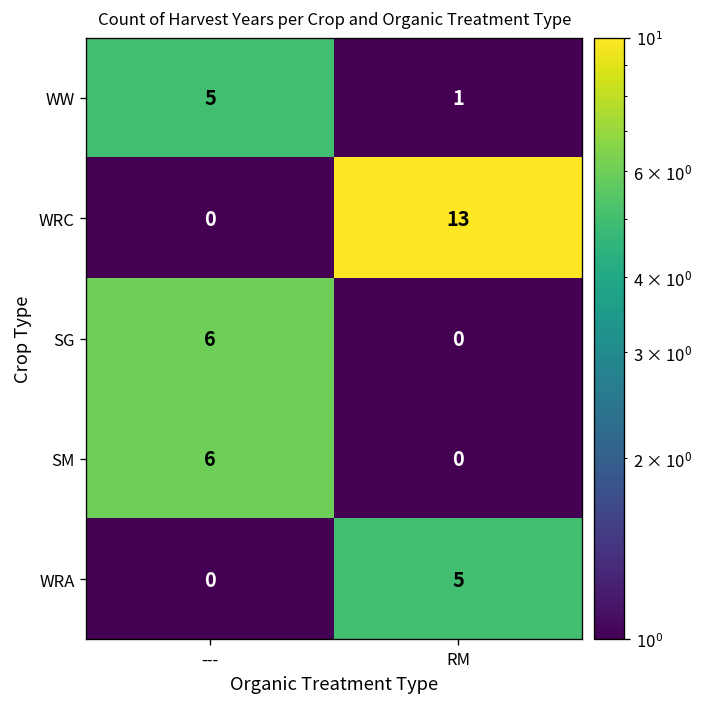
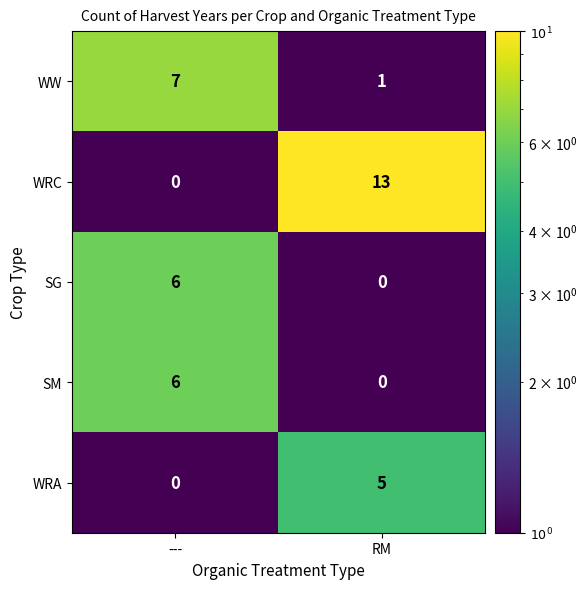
  {
    "WW": {
-     "---": 5,
+     "---": 7,
      "RM": 1
    },
    "WRC": {
      "---": 0,
      "RM": 13
    },
    "SG": {
      "---": 6,
      "RM": 0
    },
    "SM": {
      "---": 6,
      "RM": 0
    },
    "WRA": {
      "---": 0,
      "RM": 5
    }
  }
